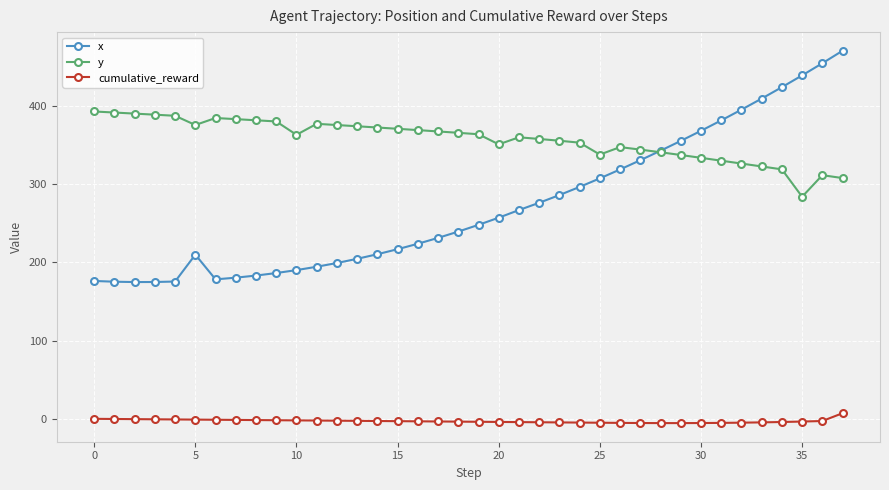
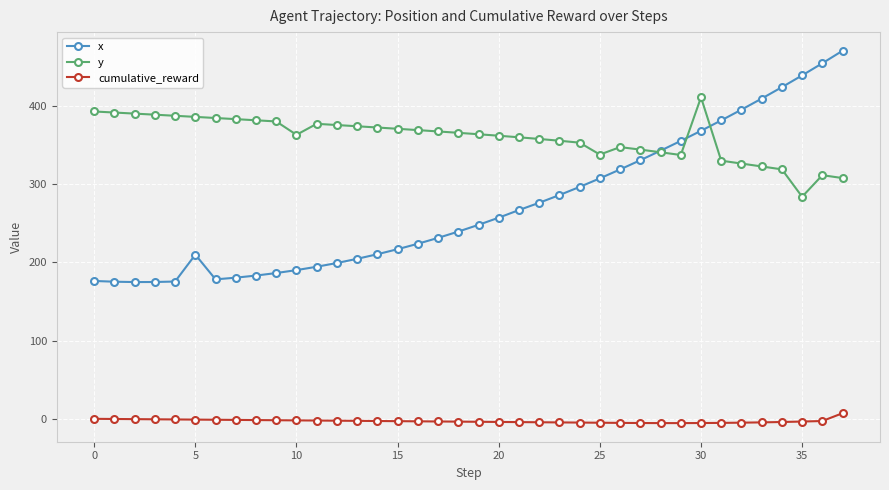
  {
    "x": {
      "0": 180,
      "5": 210,
      "10": 190,
      "15": 220,
      "20": 260,
      "25": 310,
      "30": 370,
      "35": 440
    },
    "y": {
      "0": 390,
-     "5": 380,
+     "5": 390,
      "10": 360,
      "15": 370,
-     "20": 350,
+     "20": 360,
      "25": 340,
-     "30": 330,
+     "30": 410,
      "35": 280
    },
    "cumulative_reward": {
      "0": 0,
      "5": 0,
      "10": 0,
      "15": 0,
      "20": 0,
      "25": -10,
      "30": -10,
      "35": 0
    }
  }
